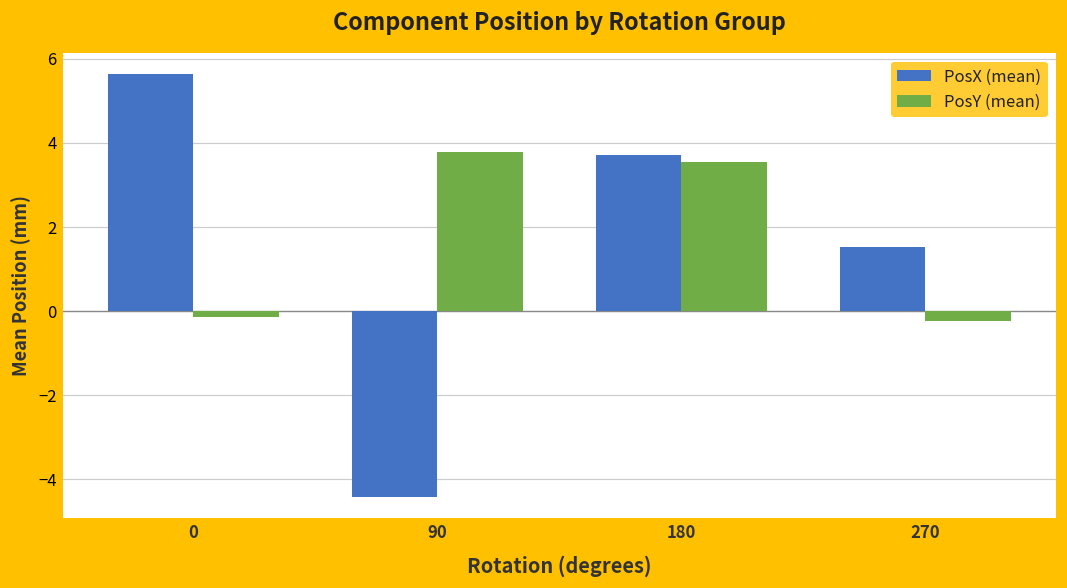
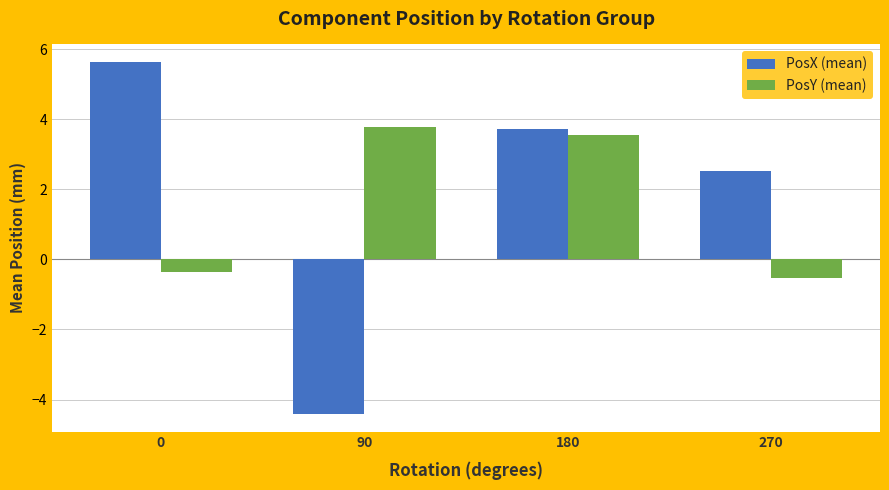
  {
    "PosX (mean)": {
      "0": 5.6,
      "90": -4.4,
      "180": 3.7,
-     "270": 1.5
+     "270": 2.5
    },
    "PosY (mean)": {
-     "0": -0.1,
+     "0": -0.4,
      "90": 3.8,
      "180": 3.5,
-     "270": -0.2
+     "270": -0.5
    }
  }
